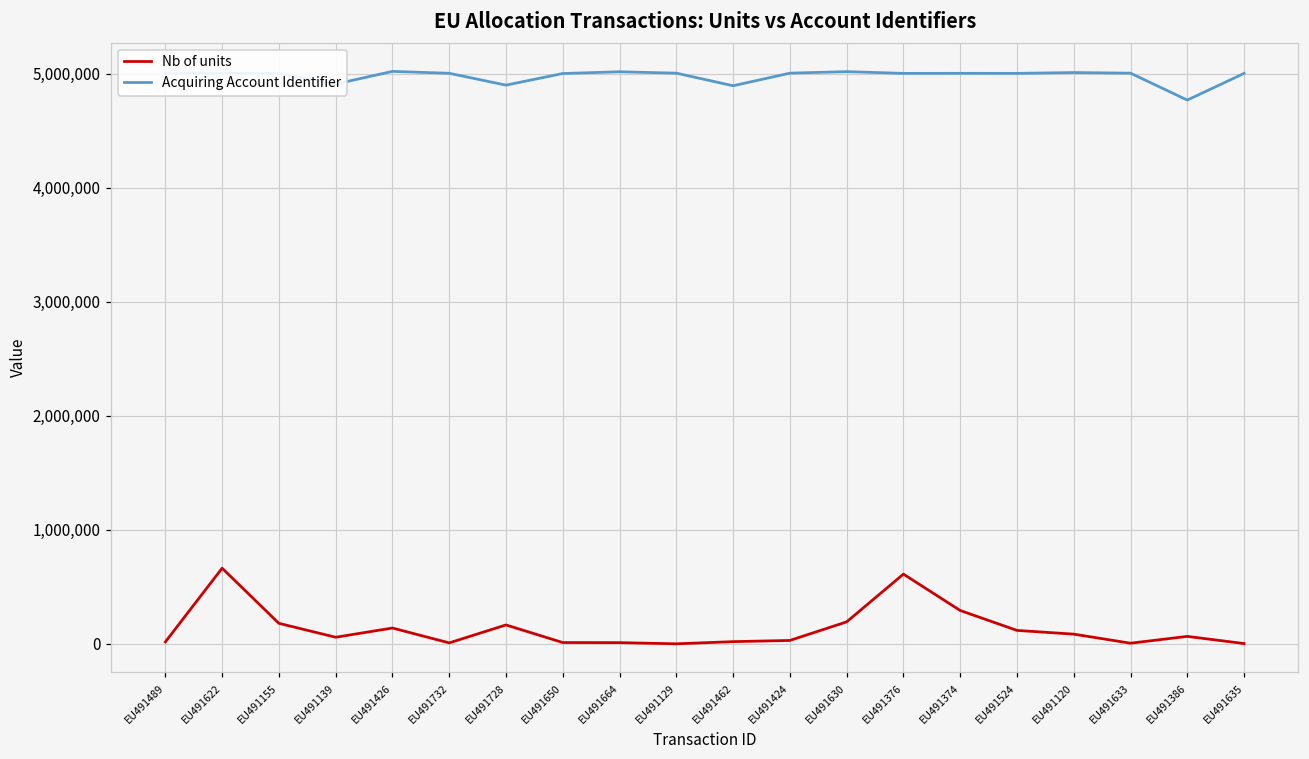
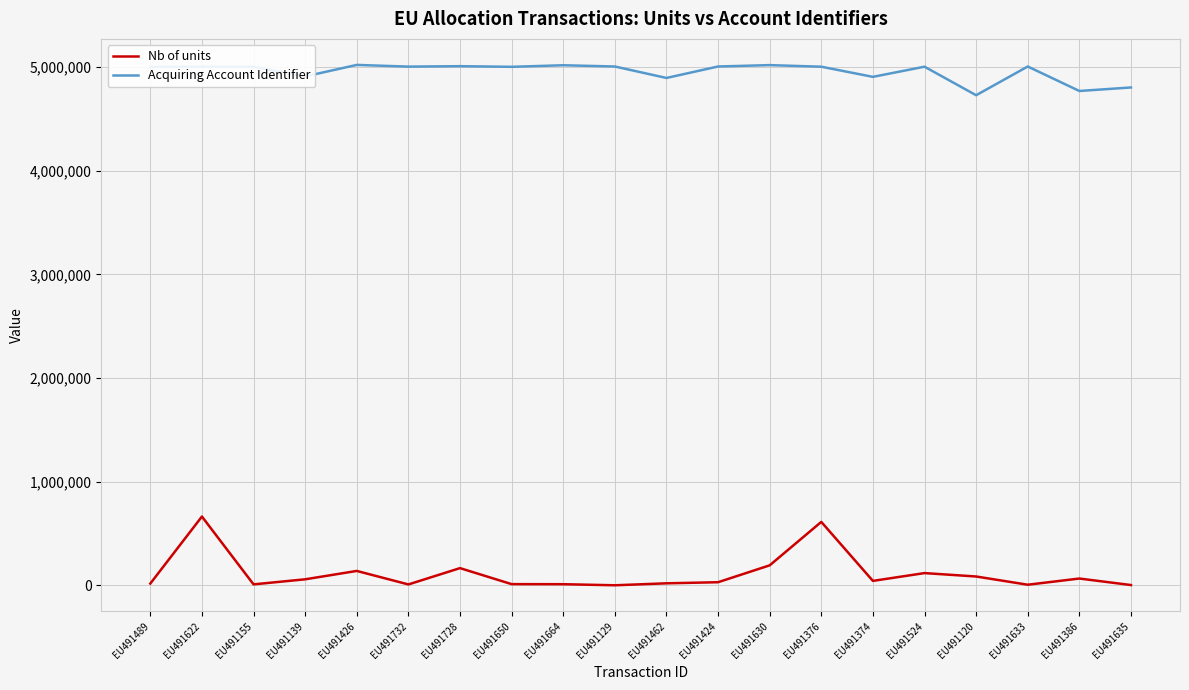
  {
    "Nb of units": {
      "EU491489": "20,000",
      "EU491622": "660,000",
-     "EU491155": "180,000",
+     "EU491155": "10,000",
      "EU491139": "60,000",
      "EU491426": "140,000",
      "EU491732": "10,000",
      "EU491728": "170,000",
      "EU491650": "10,000",
      "EU491664": "10,000",
      "EU491129": "0",
      "EU491462": "20,000",
      "EU491424": "30,000",
      "EU491630": "190,000",
      "EU491376": "610,000",
-     "EU491374": "290,000",
+     "EU491374": "40,000",
      "EU491524": "120,000",
      "EU491120": "90,000",
      "EU491633": "10,000",
      "EU491386": "70,000",
      "EU491635": "0"
    },
    "Acquiring Account Identifier": {
      "EU491426": "5,020,000",
      "EU491732": "5,010,000",
-     "EU491728": "4,900,000",
+     "EU491728": "5,010,000",
      "EU491650": "5,000,000",
      "EU491664": "5,020,000",
      "EU491129": "5,010,000",
      "EU491462": "4,900,000",
      "EU491424": "5,010,000",
      "EU491630": "5,020,000",
      "EU491376": "5,010,000",
-     "EU491374": "5,010,000",
+     "EU491374": "4,910,000",
      "EU491524": "5,010,000",
-     "EU491120": "5,010,000",
+     "EU491120": "4,730,000",
      "EU491633": "5,010,000",
      "EU491386": "4,770,000",
-     "EU491635": "5,000,000"
+     "EU491635": "4,800,000"
    }
  }
